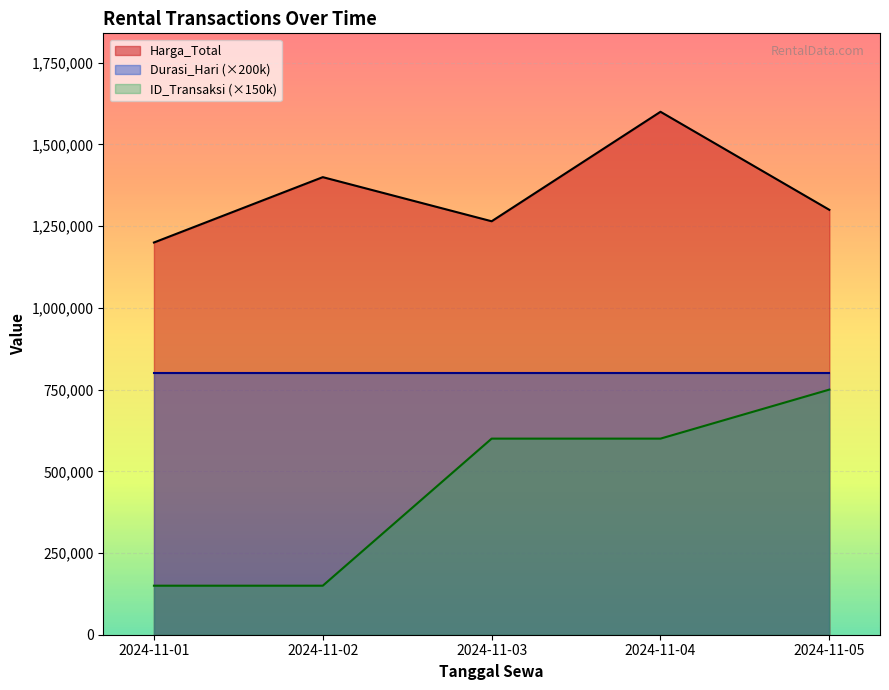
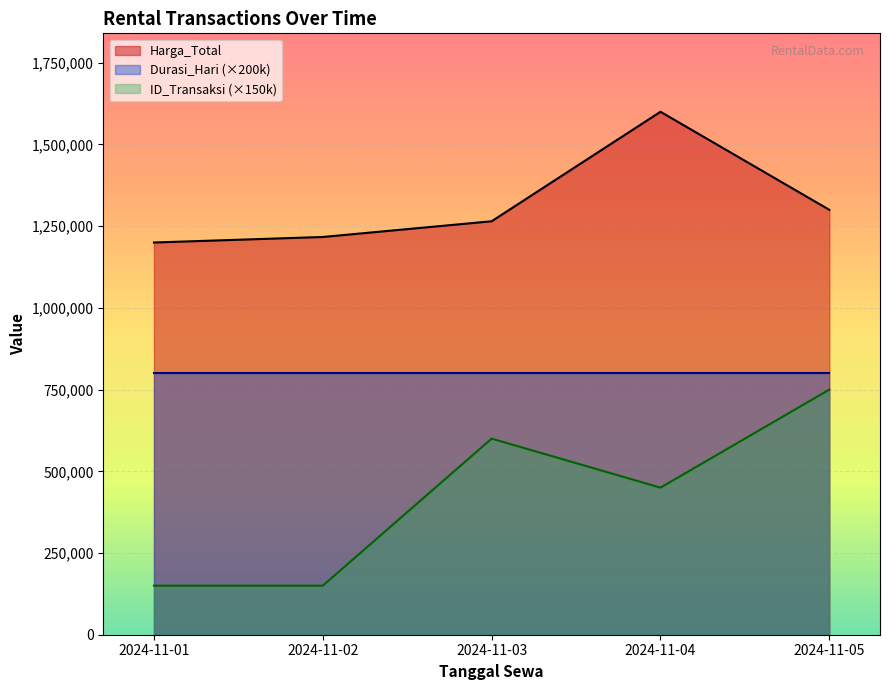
  {
    "Harga_Total": {
      "2024-11-01": "1,200,000",
-     "2024-11-02": "1,400,000",
+     "2024-11-02": "1,220,000",
      "2024-11-03": "1,270,000",
      "2024-11-04": "1,600,000",
      "2024-11-05": "1,300,000"
    },
    "Durasi_Hari (×200k)": {
      "2024-11-01": "800,000",
      "2024-11-02": "800,000",
      "2024-11-03": "800,000",
      "2024-11-04": "800,000",
      "2024-11-05": "800,000"
    },
    "ID_Transaksi (×150k)": {
      "2024-11-01": "150,000",
      "2024-11-02": "150,000",
      "2024-11-03": "600,000",
-     "2024-11-04": "600,000",
+     "2024-11-04": "450,000",
      "2024-11-05": "750,000"
    }
  }
